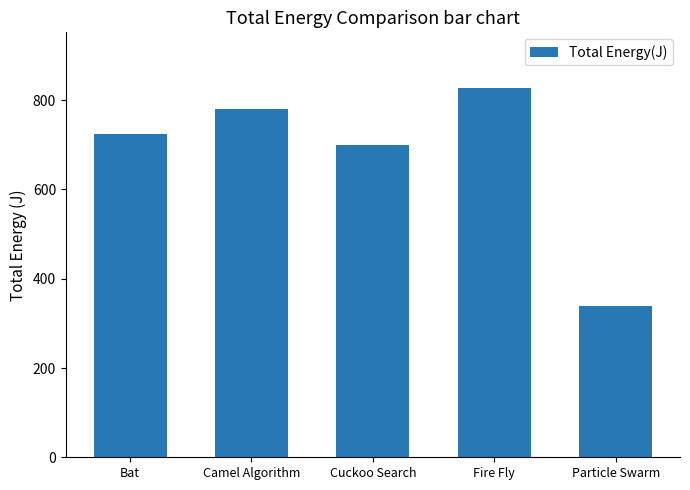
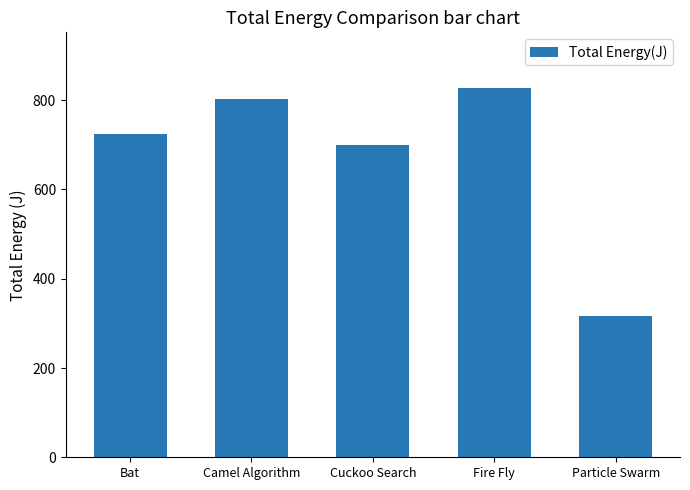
  {
    "Bat": 720,
-   "Camel Algorithm": 780,
+   "Camel Algorithm": 800,
    "Cuckoo Search": 700,
    "Fire Fly": 830,
-   "Particle Swarm": 340
+   "Particle Swarm": 320
  }
